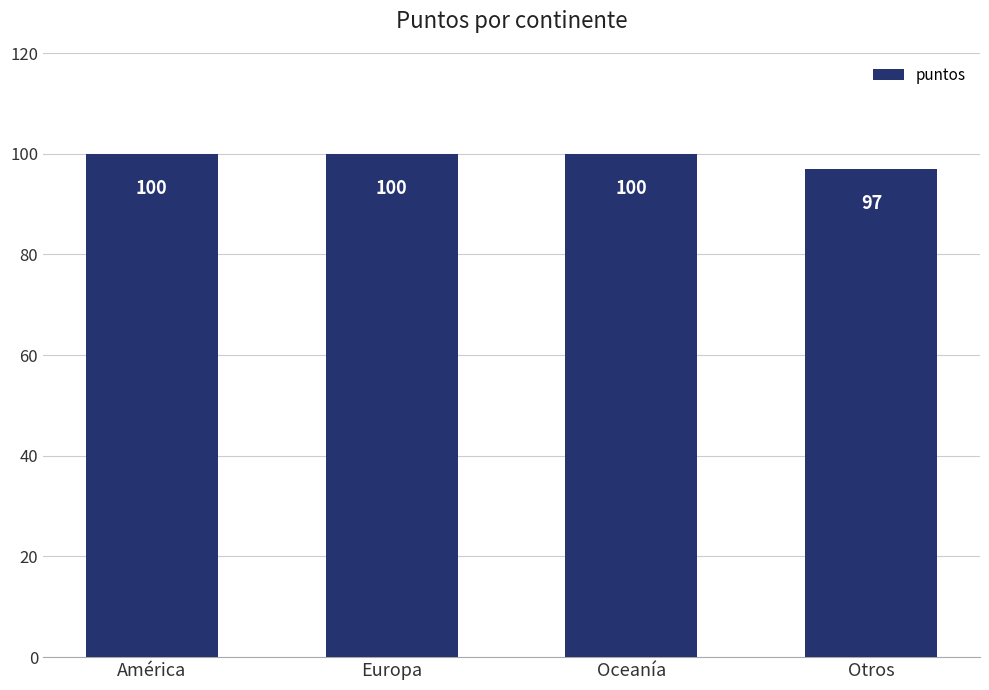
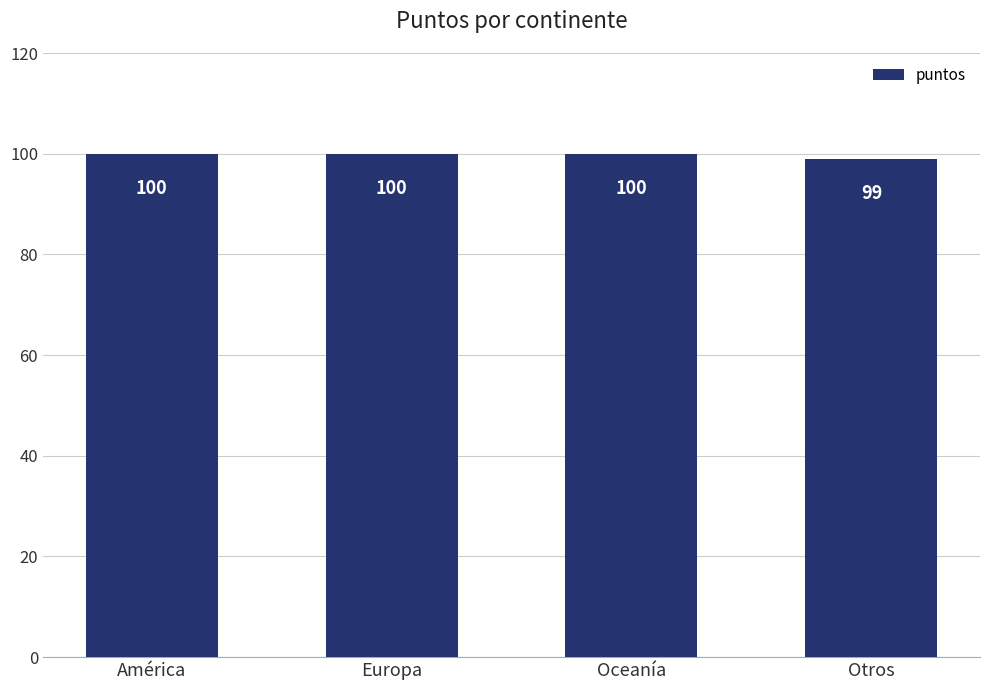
  {
    "América": 100,
    "Europa": 100,
    "Oceanía": 100,
-   "Otros": 97
+   "Otros": 99
  }
